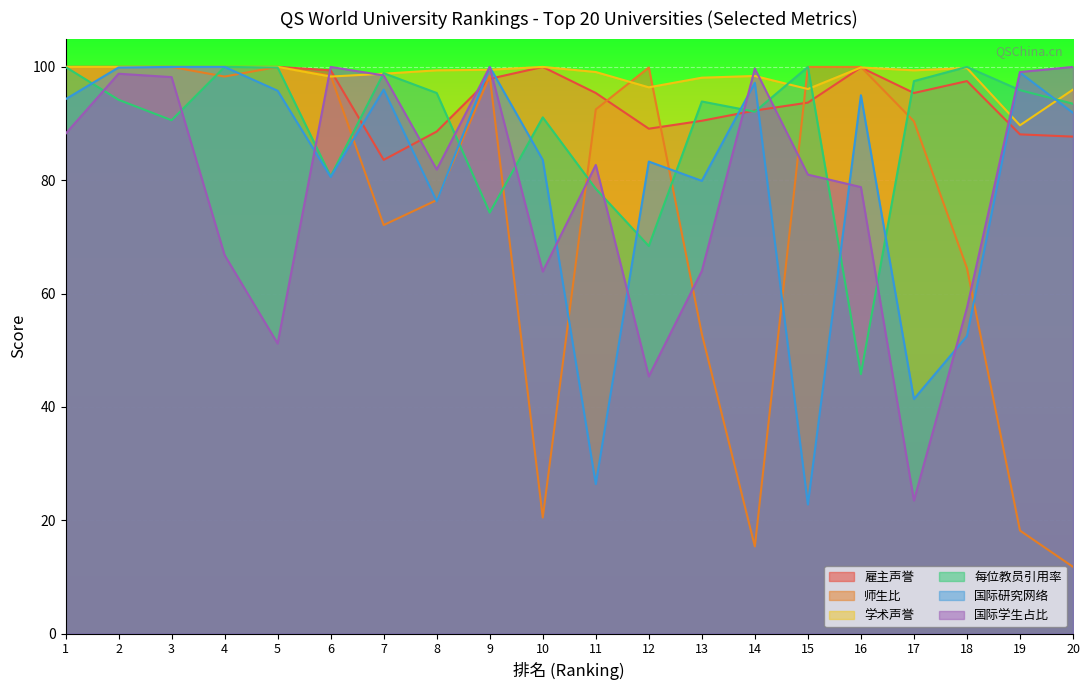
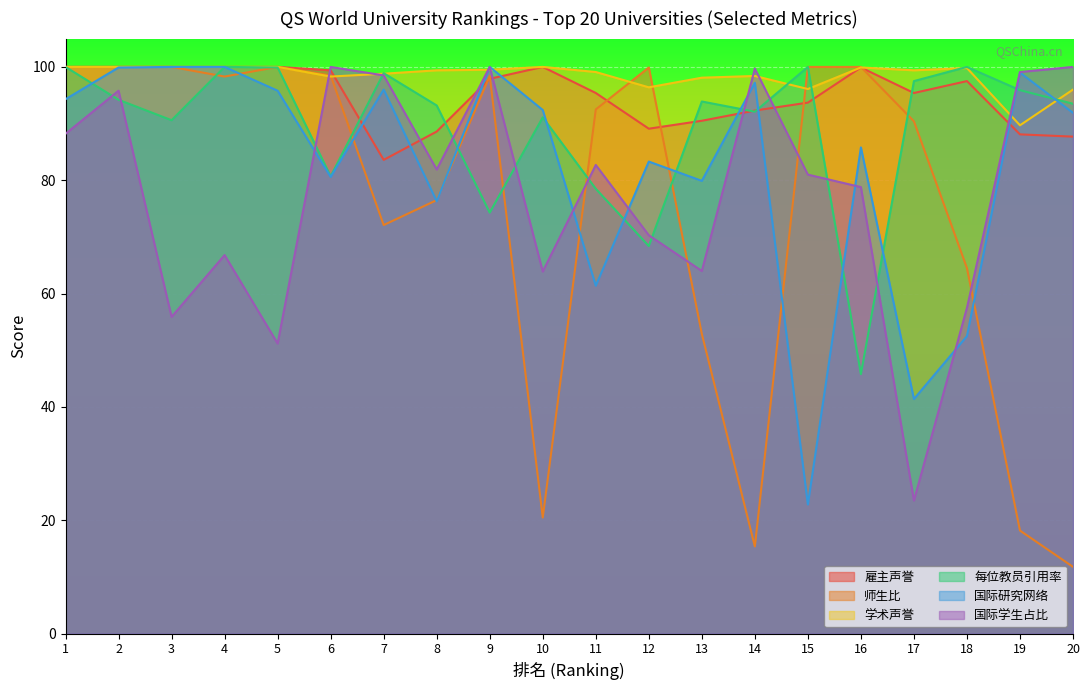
  {
    "每位教员引用率": {
      "2": 94,
      "3": 91,
-     "8": 95,
+     "8": 93,
      "9": 74,
      "10": 91,
      "11": 79,
      "12": 68,
      "13": 94,
      "16": 46,
      "17": 98,
      "19": 96,
      "20": 94
    },
    "国际研究网络": {
      "1": 94,
      "5": 96,
      "7": 96,
-     "10": 84,
-     "11": 26,
+     "10": 92,
+     "11": 61,
      "12": 83,
      "13": 80,
      "14": 97,
      "15": 23,
-     "16": 95,
+     "16": 86,
      "17": 41,
      "18": 53,
      "20": 92
    },
    "国际学生占比": {
      "1": 88,
-     "2": 99,
-     "3": 98,
+     "2": 96,
+     "3": 56,
      "4": 67,
      "5": 51,
      "6": 100,
      "8": 82,
      "10": 64,
      "11": 83,
-     "12": 45,
+     "12": 70,
      "13": 64,
      "14": 100,
      "15": 81,
      "16": 79,
      "17": 24,
      "18": 58,
      "20": 100
    }
  }
